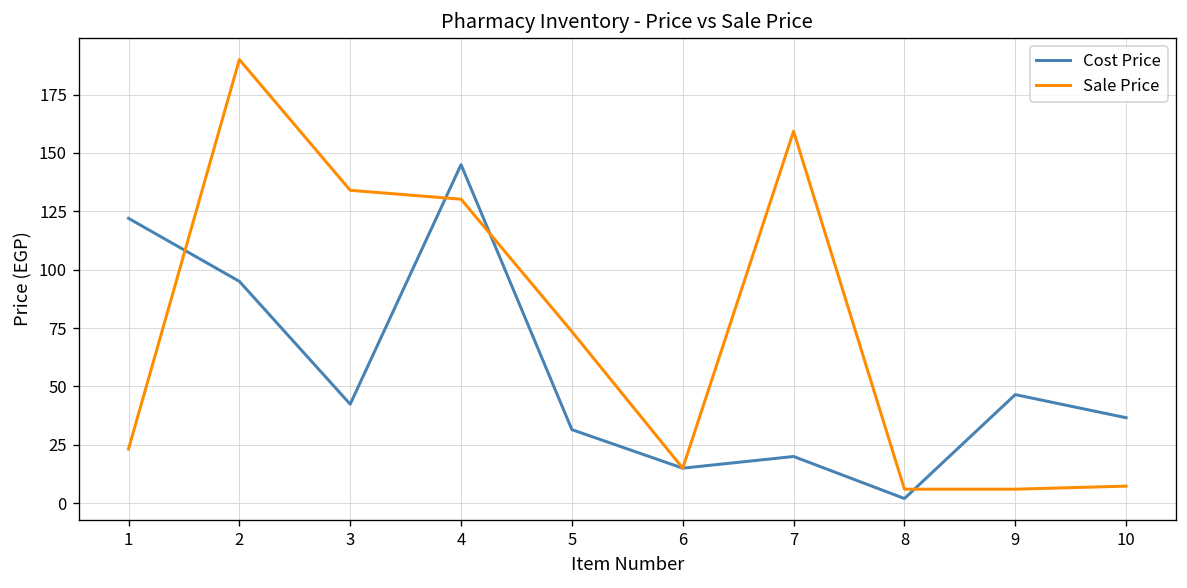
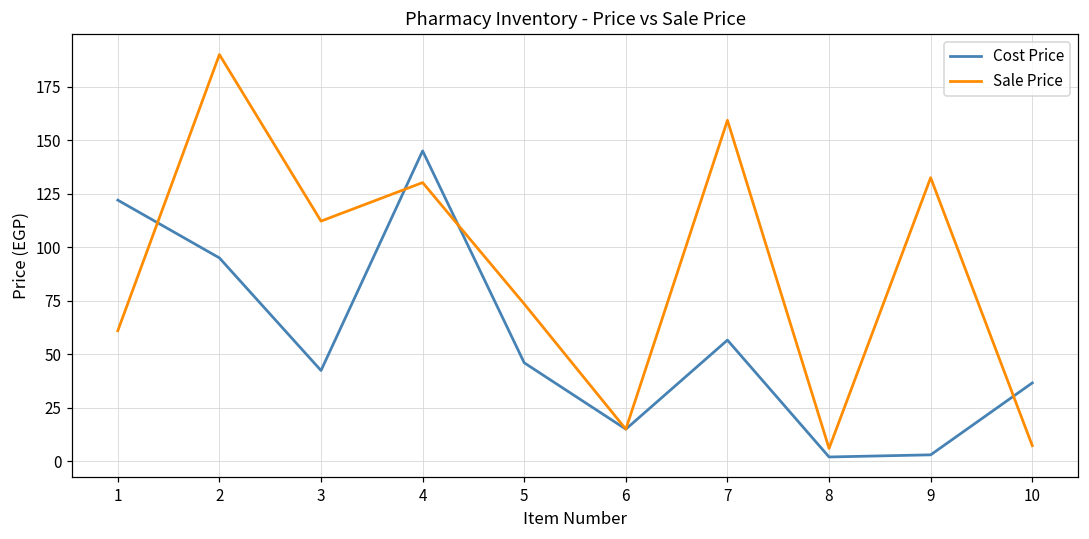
  {
    "Cost Price": {
      "1": 122,
      "2": 95,
      "3": 42,
      "4": 145,
-     "5": 32,
-     "7": 20,
+     "5": 46,
+     "7": 57,
      "8": 2,
-     "9": 47,
+     "9": 3,
      "10": 37
    },
    "Sale Price": {
-     "1": 23,
+     "1": 61,
      "2": 190,
-     "3": 134,
+     "3": 112,
      "4": 130,
      "5": 74,
      "7": 159,
      "8": 6,
-     "9": 6,
+     "9": 133,
      "10": 7
    }
  }
